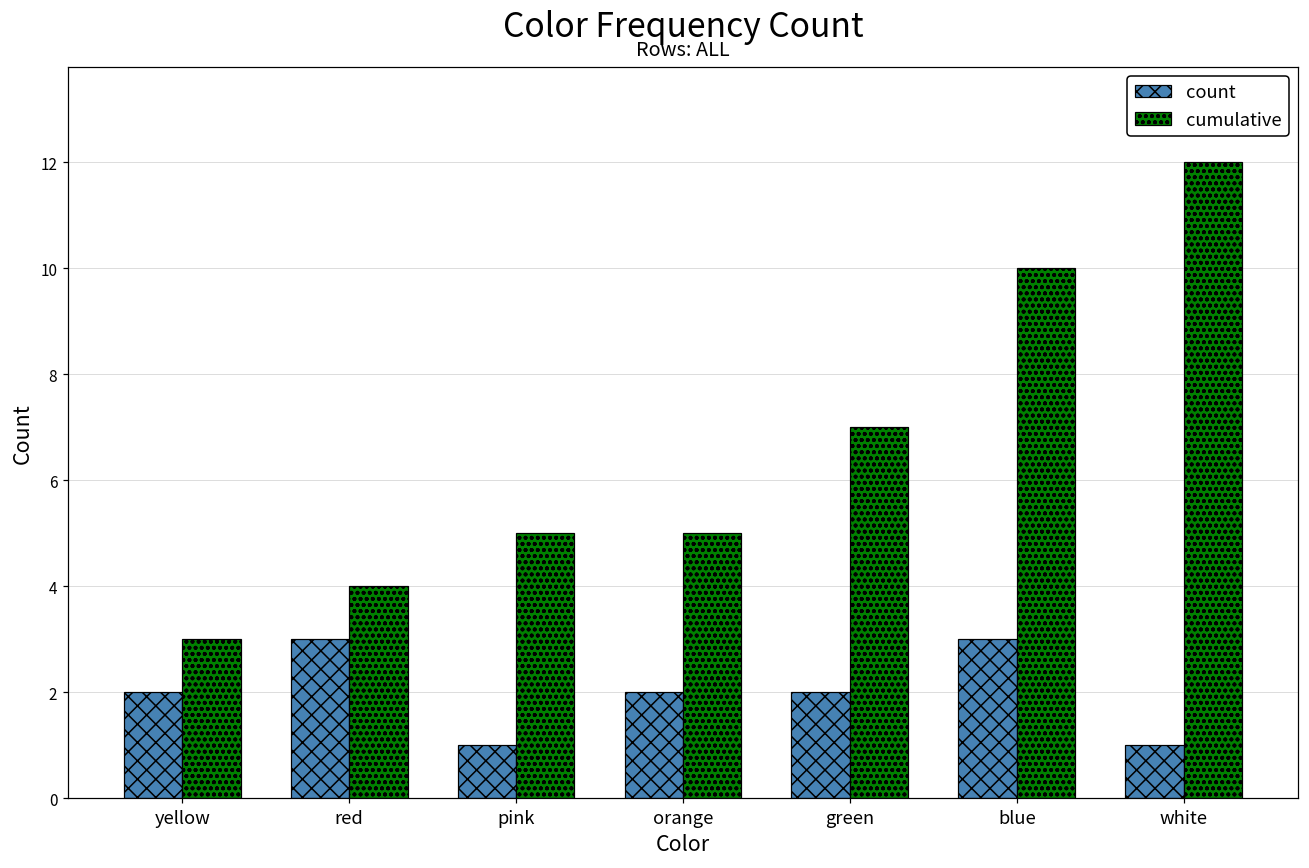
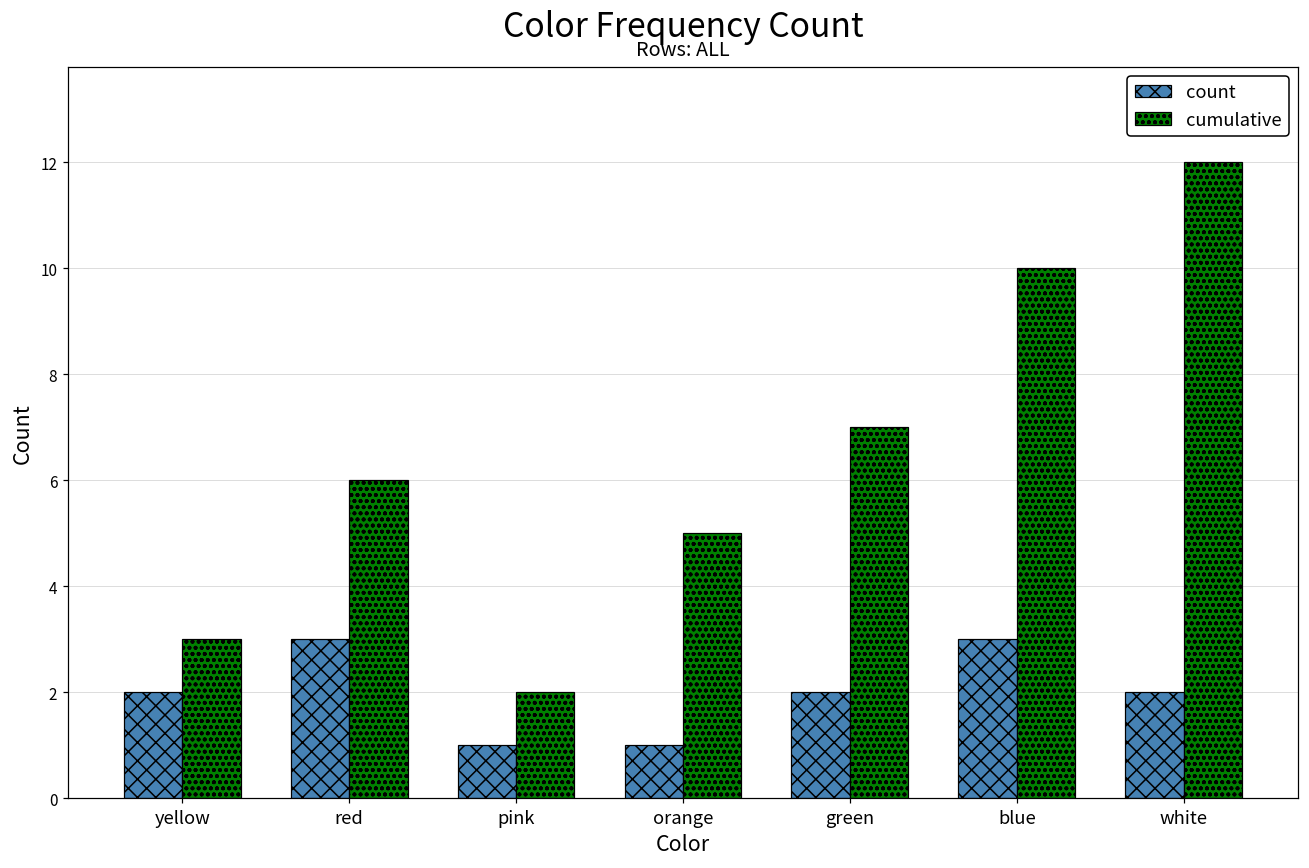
  {
    "count": {
      "yellow": 2,
      "red": 3,
      "pink": 1,
-     "orange": 2,
+     "orange": 1,
      "green": 2,
      "blue": 3,
-     "white": 1
+     "white": 2
    },
    "cumulative": {
      "yellow": 3,
-     "red": 4,
-     "pink": 5,
+     "red": 6,
+     "pink": 2,
      "orange": 5,
      "green": 7,
      "blue": 10,
      "white": 12
    }
  }
